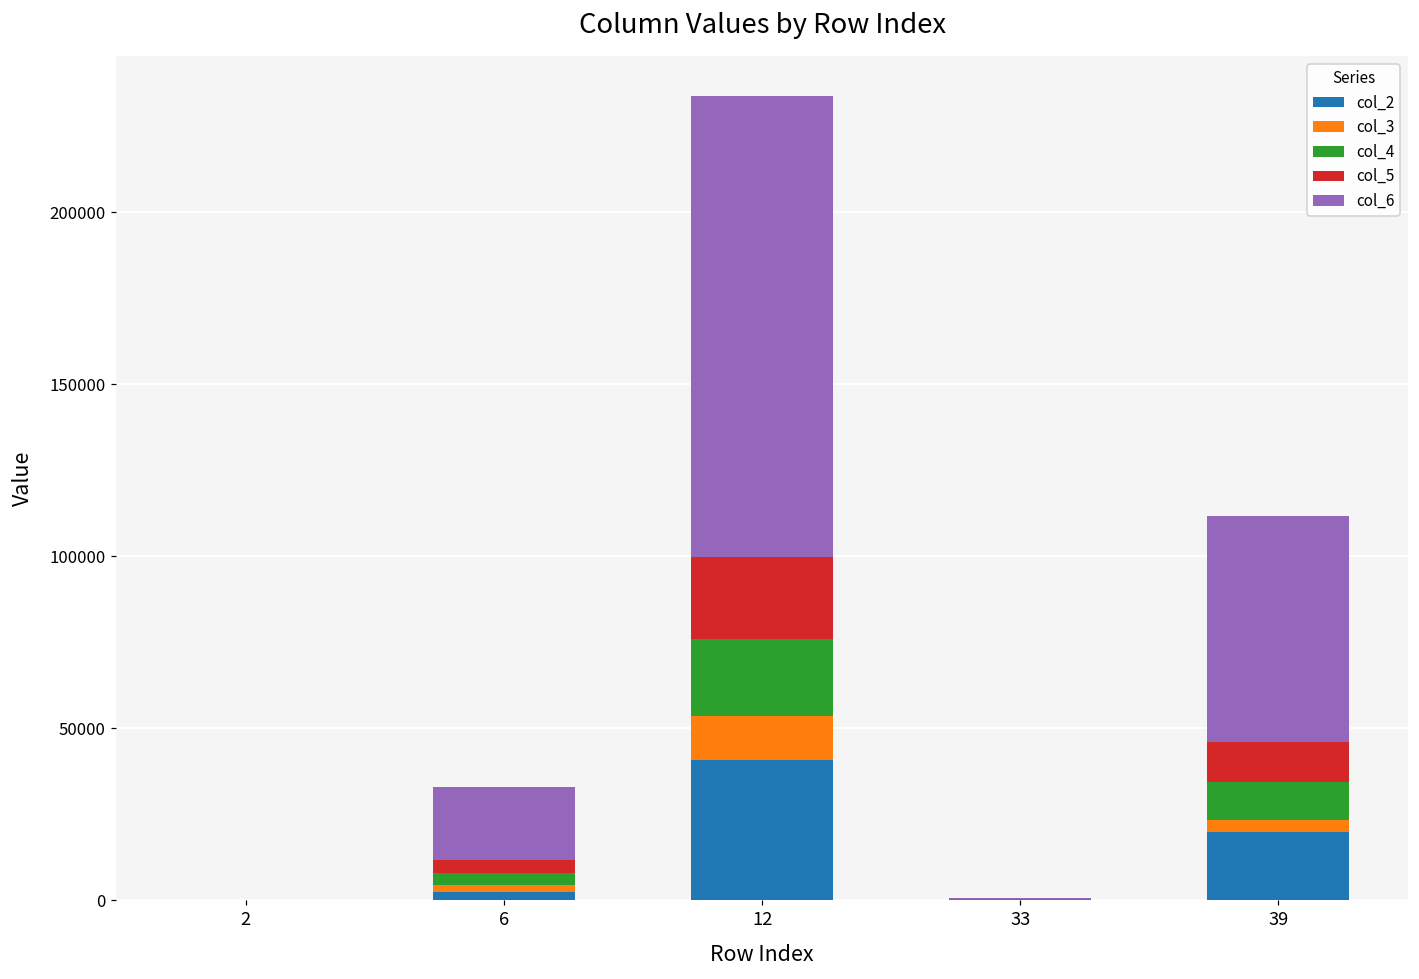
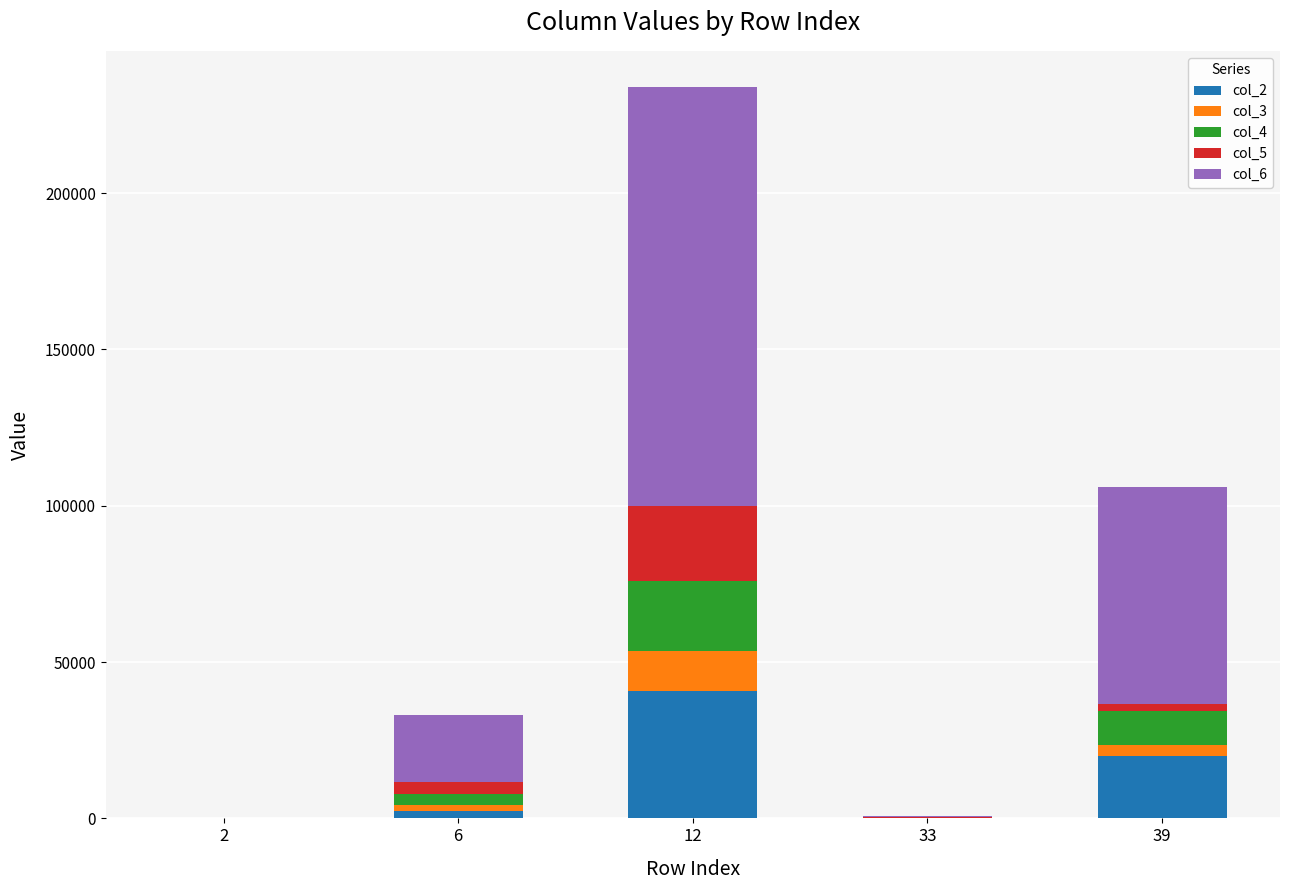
  {
    "col_2": {
      "6": 2000,
      "12": 41000,
      "39": 20000
    },
    "col_3": {
      "6": 2000,
      "12": 13000,
      "39": 3000
    },
    "col_4": {
      "6": 4000,
      "12": 22000,
      "39": 11000
    },
    "col_5": {
      "6": 4000,
      "12": 24000,
-     "39": 12000
+     "39": 2000
    },
    "col_6": {
      "6": 21000,
      "12": 134000,
-     "39": 66000
+     "39": 69000
    }
  }
